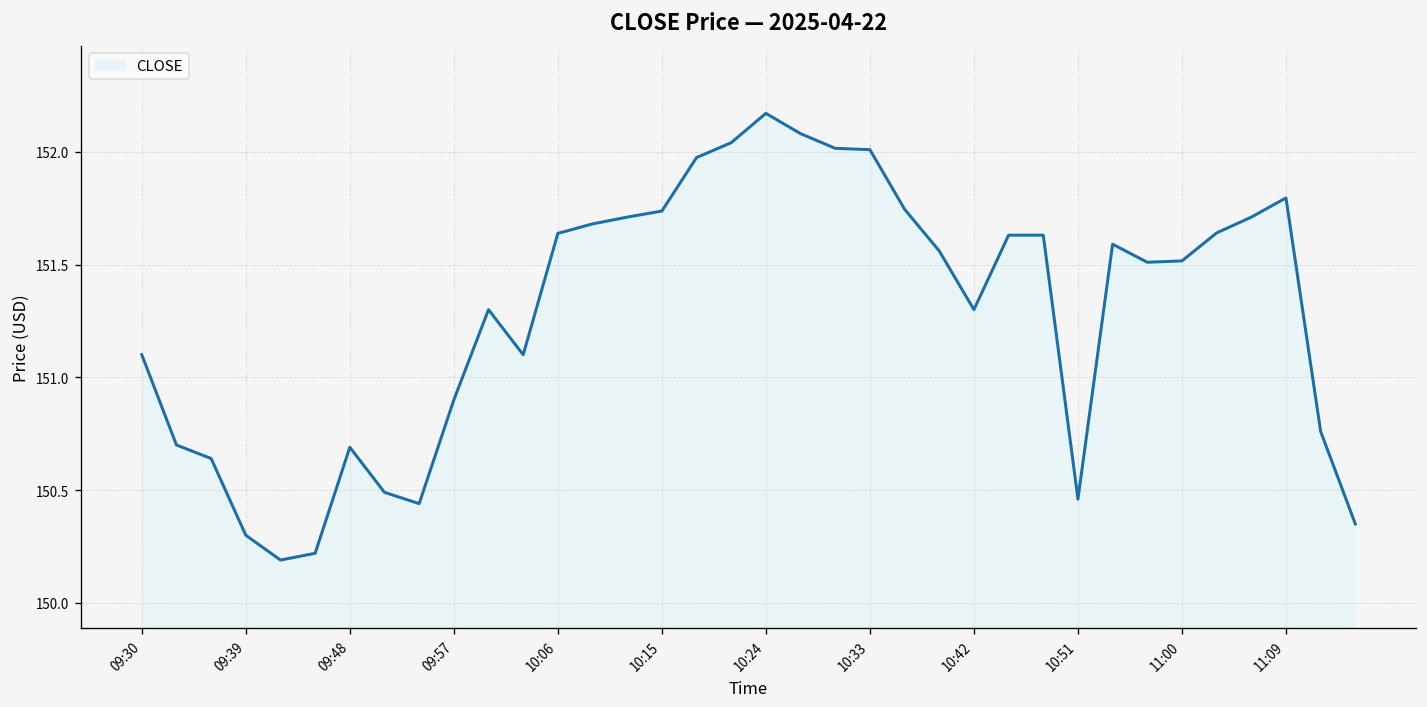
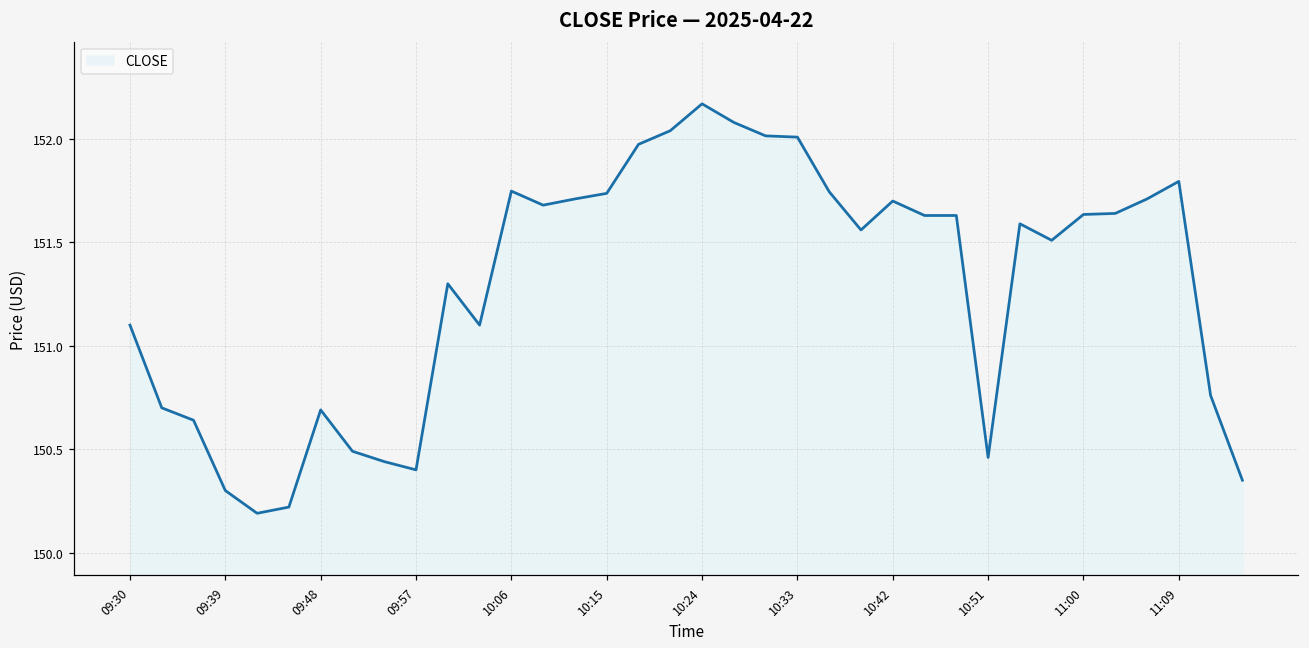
  {
    "09:30": 151.10,
    "09:39": 150.30,
    "09:48": 150.69,
-   "09:57": 150.9,
-   "10:06": 151.64,
+   "09:57": 150.4,
+   "10:06": 151.75,
    "10:15": 151.74,
    "10:24": 152.17,
    "10:33": 152.01,
-   "10:42": 151.3,
+   "10:42": 151.7,
    "10:51": 150.46,
-   "11:00": 151.52,
+   "11:00": 151.64,
    "11:09": 151.80
  }
